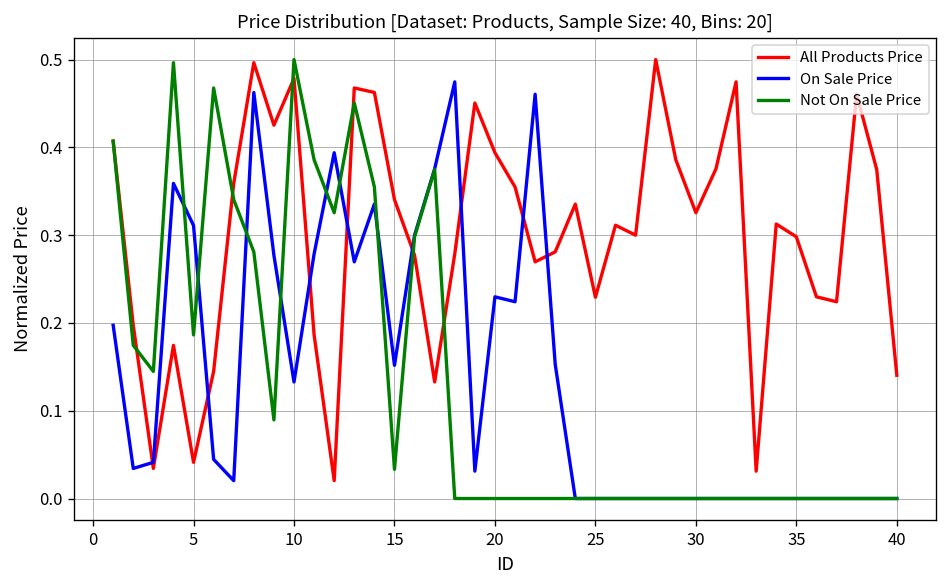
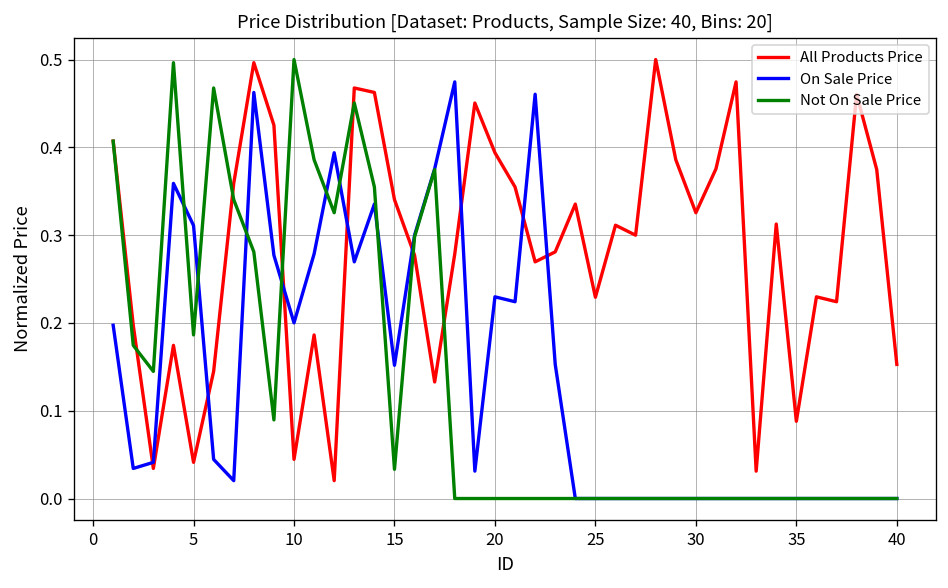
  {
    "All Products Price": {
      "5": 0.04,
-     "10": 0.48,
+     "10": 0.04,
      "15": 0.34,
      "20": 0.39,
      "25": 0.23,
      "30": 0.33,
-     "35": 0.30,
-     "40": 0.14
+     "35": 0.09,
+     "40": 0.15
    },
    "On Sale Price": {
      "5": 0.31,
-     "10": 0.13,
+     "10": 0.20,
      "15": 0.15,
      "20": 0.23
    },
    "Not On Sale Price": {
      "5": 0.19,
      "10": 0.50,
      "15": 0.03,
      "20": 0.00
    }
  }
